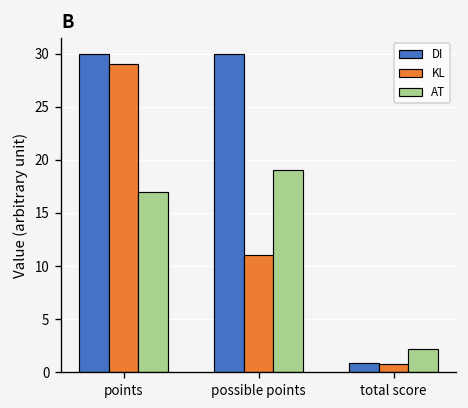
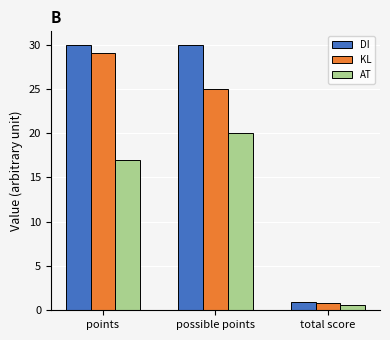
  {
    "DI": {
      "points": 30,
      "possible points": 30,
      "total score": 1
    },
    "KL": {
      "points": 29,
-     "possible points": 11,
+     "possible points": 25,
      "total score": 1
    },
    "AT": {
      "points": 17,
-     "possible points": 19,
-     "total score": 2
+     "possible points": 20,
+     "total score": 1
    }
  }
